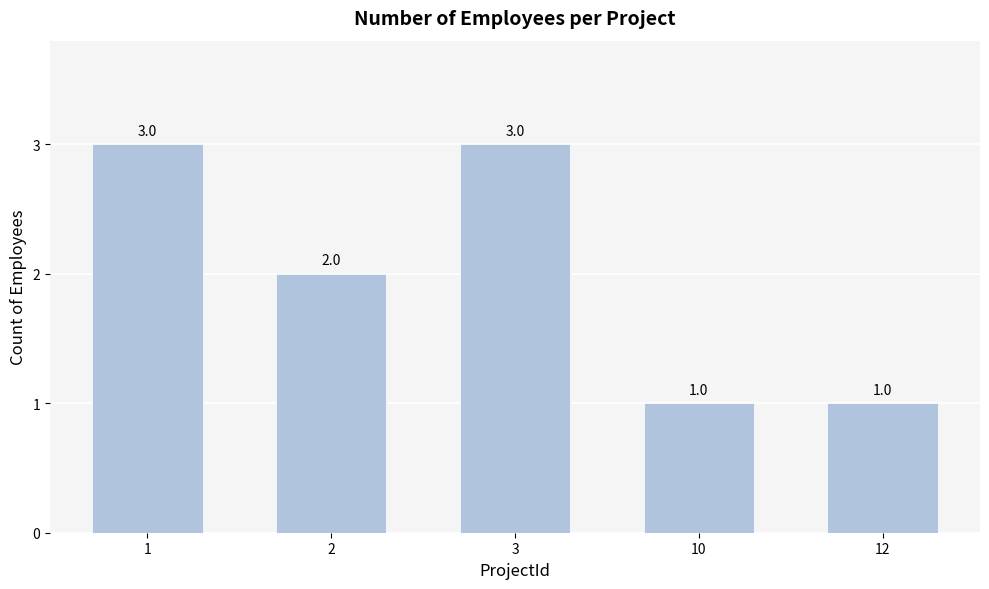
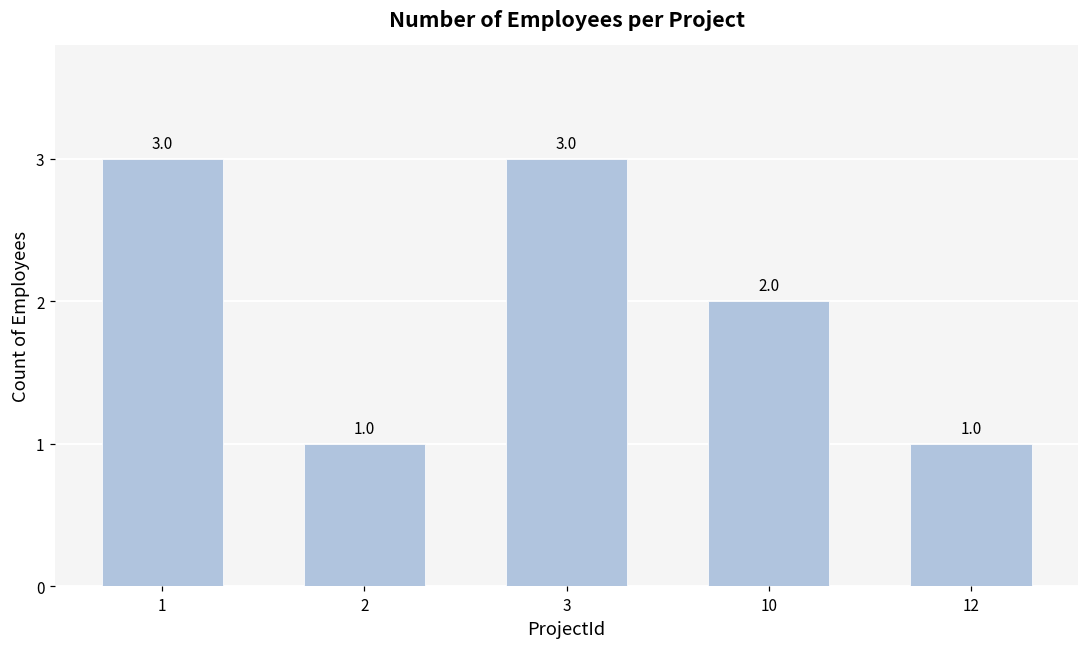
  {
    "1": 3.0,
-   "2": 2.0,
+   "2": 1.0,
    "3": 3.0,
-   "10": 1.0,
+   "10": 2.0,
    "12": 1.0
  }
